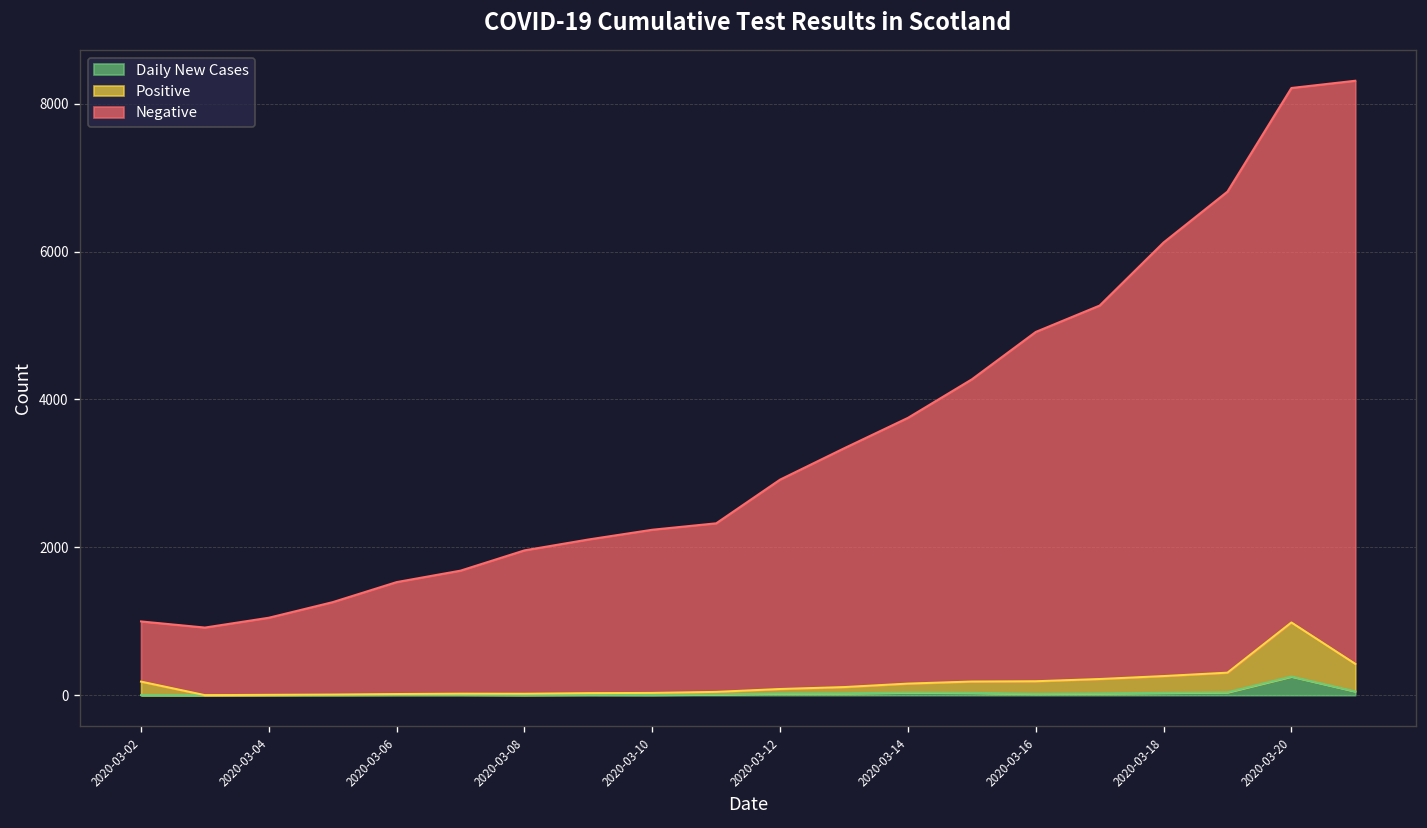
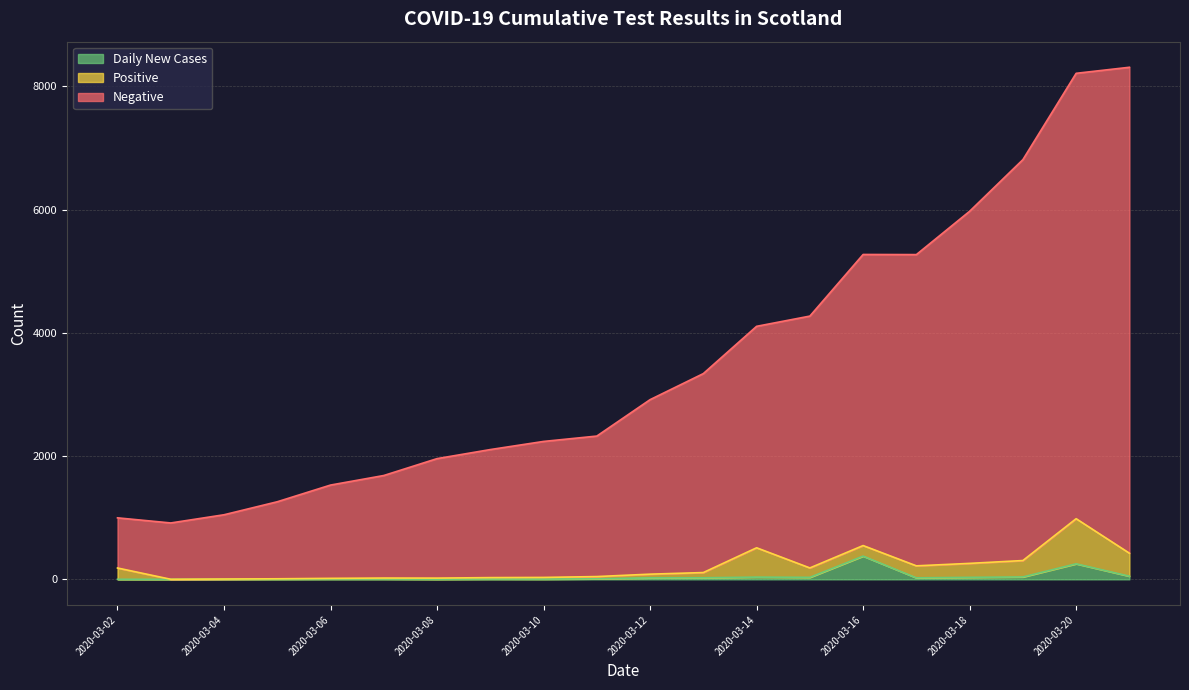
  {
    "Daily New Cases": {
      "2020-03-02": 0,
      "2020-03-12": 0,
      "2020-03-14": 0,
-     "2020-03-16": 0,
+     "2020-03-16": 400,
      "2020-03-18": 0,
      "2020-03-20": 300
    },
    "Positive": {
      "2020-03-02": 200,
      "2020-03-12": 100,
-     "2020-03-14": 100,
+     "2020-03-14": 500,
      "2020-03-16": 200,
      "2020-03-18": 200,
      "2020-03-20": 700
    },
    "Negative": {
      "2020-03-02": 800,
      "2020-03-04": 1000,
      "2020-03-06": 1500,
      "2020-03-08": 1900,
      "2020-03-10": 2200,
      "2020-03-12": 2800,
      "2020-03-14": 3600,
      "2020-03-16": 4700,
-     "2020-03-18": 5900,
+     "2020-03-18": 5700,
      "2020-03-20": 7200
    }
  }
